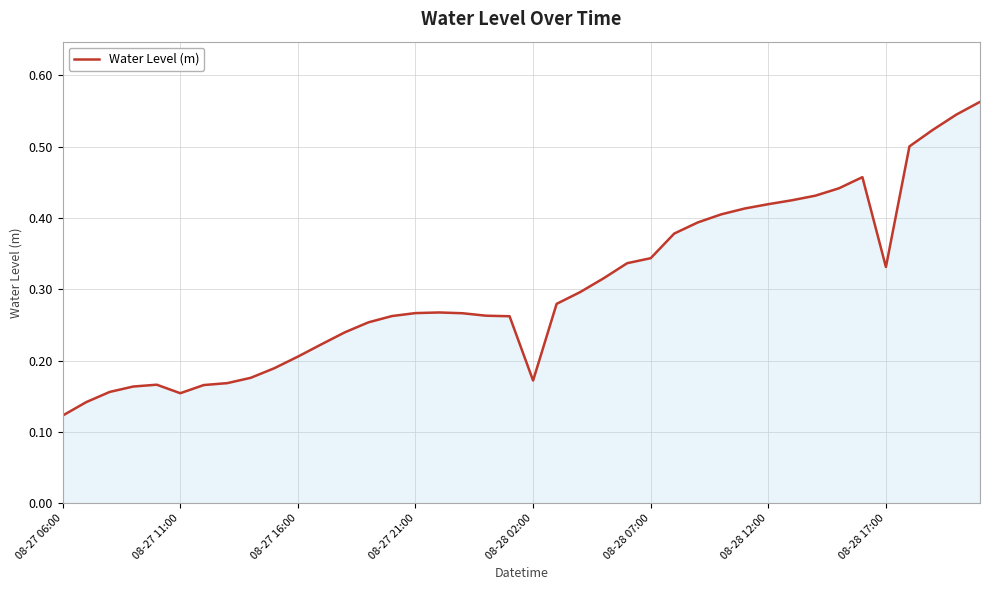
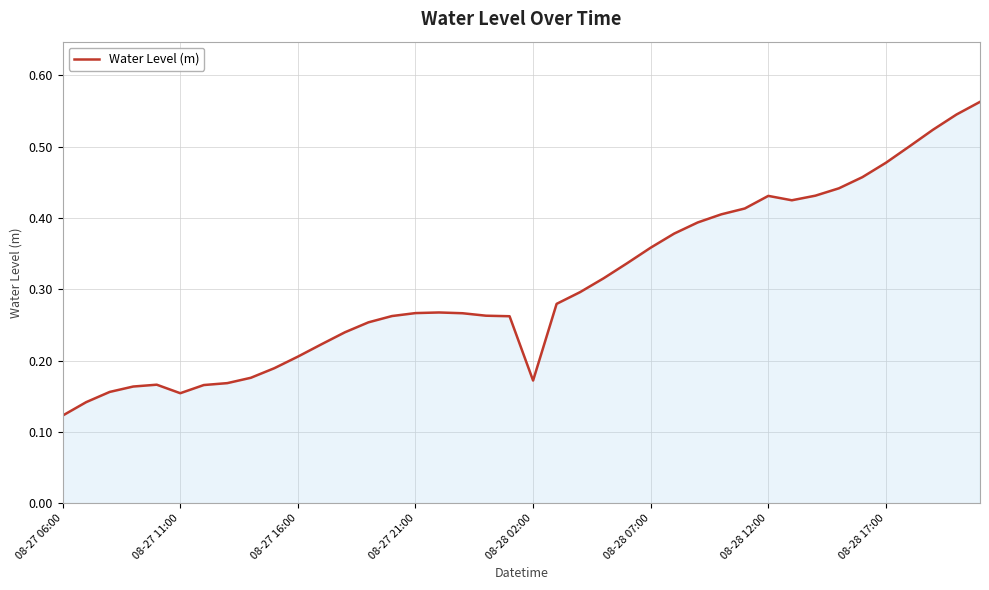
  {
    "08-27 06:00": 0.12,
    "08-27 11:00": 0.15,
    "08-27 16:00": 0.21,
    "08-27 21:00": 0.27,
    "08-28 02:00": 0.17,
-   "08-28 07:00": 0.34,
-   "08-28 12:00": 0.42,
-   "08-28 17:00": 0.33
+   "08-28 07:00": 0.36,
+   "08-28 12:00": 0.43,
+   "08-28 17:00": 0.48
  }
